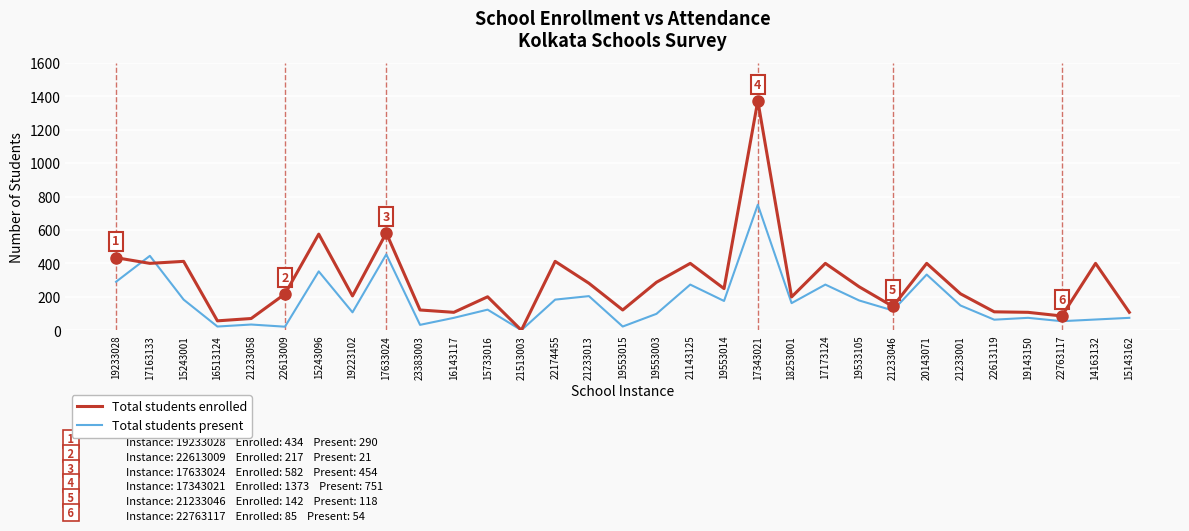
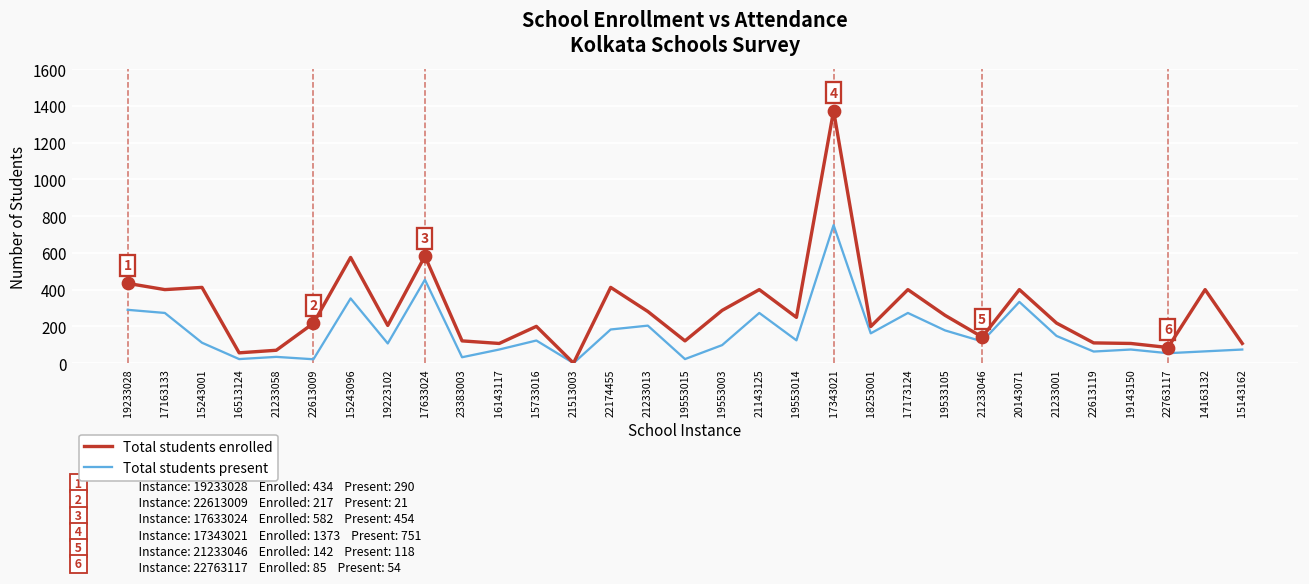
  {
    "Total students present": {
      "19233028": 290,
-     "17163133": 450,
-     "15243001": 180,
+     "17163133": 270,
+     "15243001": 110,
      "16513124": 20,
      "21233058": 30,
      "22613009": 20,
      "15243096": 350,
      "19223102": 110,
      "17633024": 450,
      "23383003": 30,
      "16143117": 70,
      "15733016": 120,
      "22174455": 180,
      "21233013": 200,
      "19553015": 20,
      "19553003": 100,
      "21143125": 270,
-     "19553014": 180,
+     "19553014": 120,
      "17343021": 750,
      "18253001": 160,
      "17173124": 270,
      "19533105": 180,
      "21233046": 120,
      "20143071": 330,
      "21233001": 150,
      "22613119": 60,
      "19143150": 70,
      "22763117": 50,
      "14163132": 60,
      "15143162": 70
    }
  }
